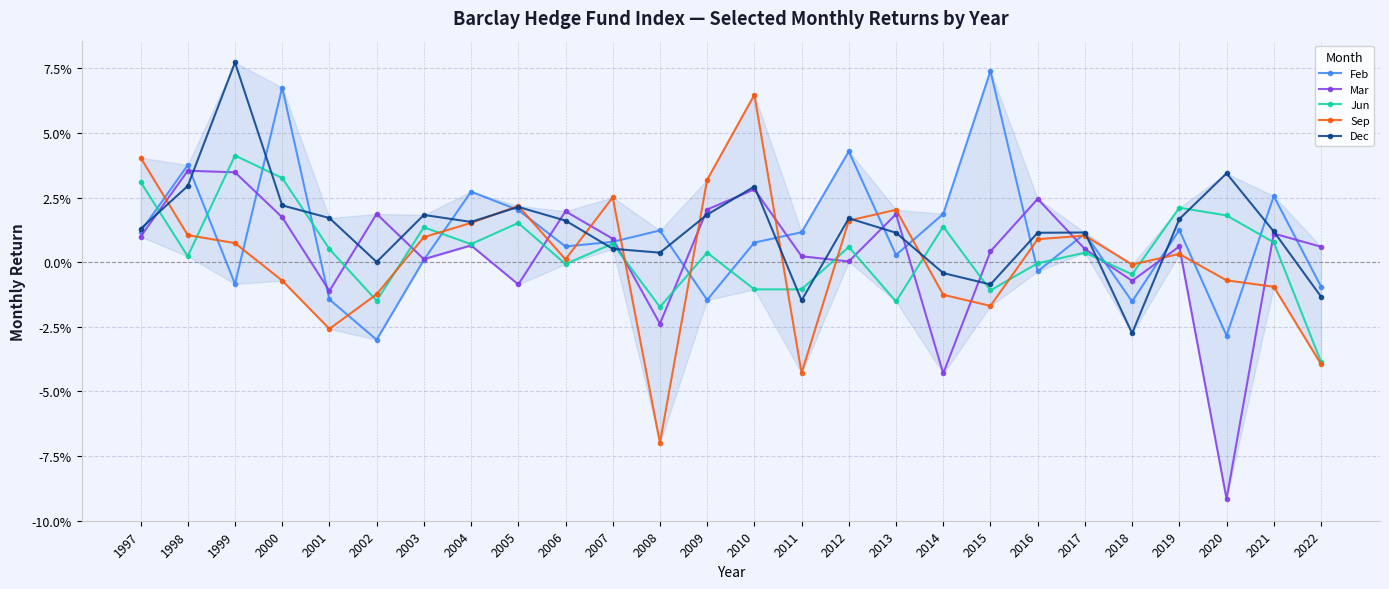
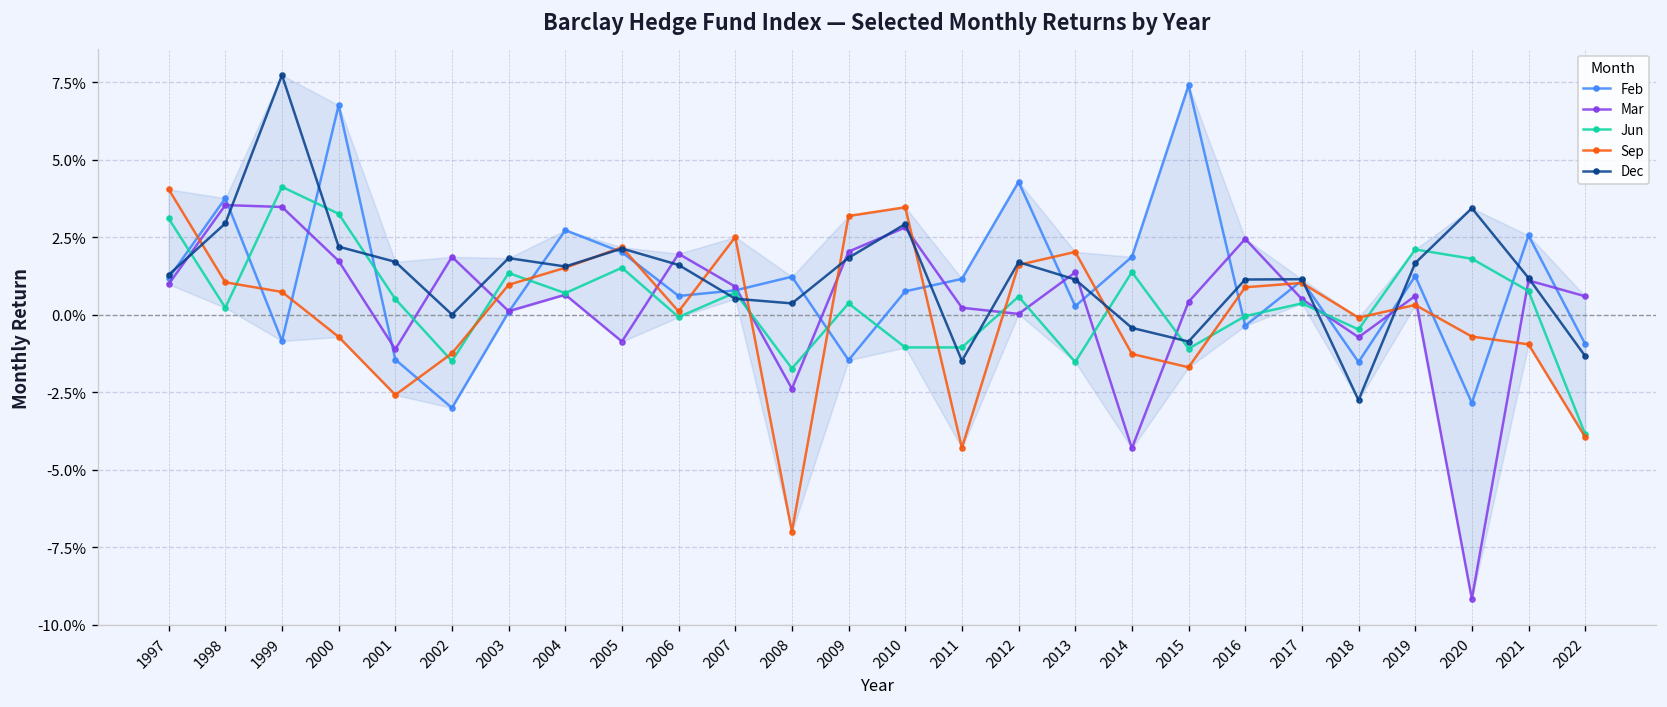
  {
    "Feb": {
      "1997": "1.2%",
      "1999": "-0.8%",
      "2001": "-1.4%",
      "2002": "-3.0%",
      "2005": "2.0%",
      "2006": "0.6%",
      "2009": "-1.5%",
      "2010": "0.8%",
      "2013": "0.3%",
      "2016": "-0.4%",
      "2018": "-1.5%",
      "2019": "1.3%",
      "2020": "-2.8%",
      "2022": "-0.9%"
    },
    "Mar": {
      "1997": "1.0%",
      "1998": "3.5%",
      "1999": "3.5%",
      "2000": "1.7%",
      "2001": "-1.1%",
      "2005": "-0.9%",
      "2007": "0.9%",
      "2008": "-2.4%",
      "2009": "2.0%",
      "2010": "2.8%",
      "2011": "0.2%",
      "2012": "0.0%",
-     "2013": "1.9%",
+     "2013": "1.4%",
      "2014": "-4.3%",
      "2015": "0.4%",
      "2017": "0.5%",
      "2018": "-0.7%",
      "2019": "0.6%",
      "2020": "-9.2%"
    },
    "Jun": {
      "1997": "3.1%",
      "1998": "0.2%",
      "1999": "4.1%",
      "2000": "3.3%",
      "2001": "0.5%",
      "2002": "-1.5%",
      "2003": "1.4%",
      "2005": "1.5%",
      "2006": "-0.1%",
      "2008": "-1.7%",
      "2009": "0.4%",
      "2010": "-1.1%",
      "2011": "-1.1%",
      "2012": "0.6%",
      "2013": "-1.5%",
      "2014": "1.4%",
      "2015": "-1.1%",
      "2016": "0.0%",
      "2017": "0.4%",
      "2018": "-0.5%",
      "2020": "1.8%",
      "2021": "0.8%"
    },
    "Sep": {
      "1998": "1.1%",
      "1999": "0.7%",
      "2000": "-0.7%",
      "2001": "-2.6%",
      "2002": "-1.2%",
      "2003": "1.0%",
      "2006": "0.1%",
      "2008": "-7.0%",
-     "2010": "6.5%",
+     "2010": "3.5%",
      "2011": "-4.3%",
      "2014": "-1.3%",
      "2015": "-1.7%",
      "2016": "0.9%",
      "2019": "0.3%",
      "2020": "-0.7%",
      "2021": "-1.0%"
    },
    "Dec": {
      "1997": "1.3%",
      "1998": "2.9%",
      "2000": "2.2%",
      "2002": "0.0%",
      "2006": "1.6%",
      "2007": "0.5%",
      "2008": "0.4%",
      "2009": "1.8%",
      "2010": "2.9%",
      "2011": "-1.5%",
      "2013": "1.1%",
      "2014": "-0.4%",
      "2015": "-0.9%",
      "2016": "1.1%",
      "2018": "-2.8%",
      "2019": "1.7%",
      "2022": "-1.3%"
    }
  }
